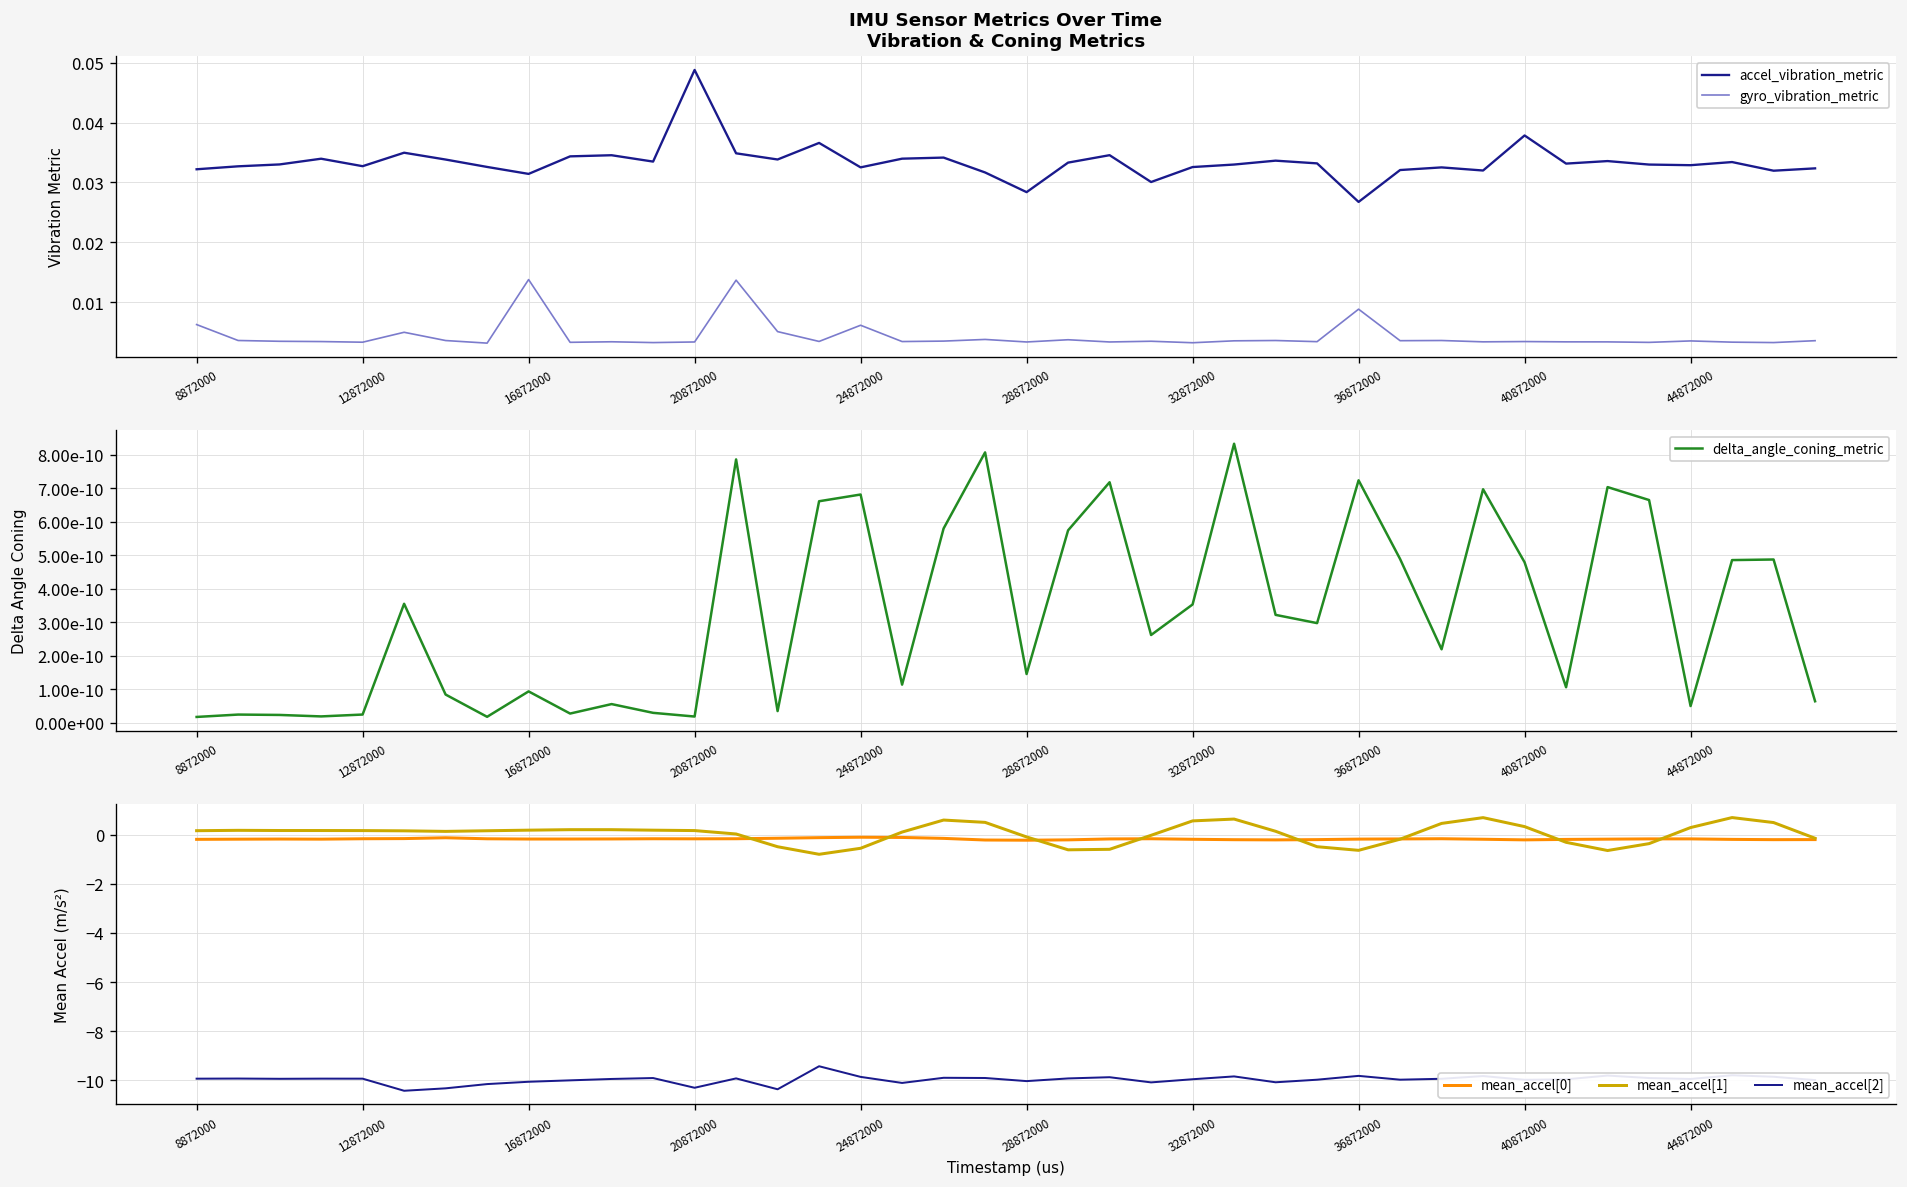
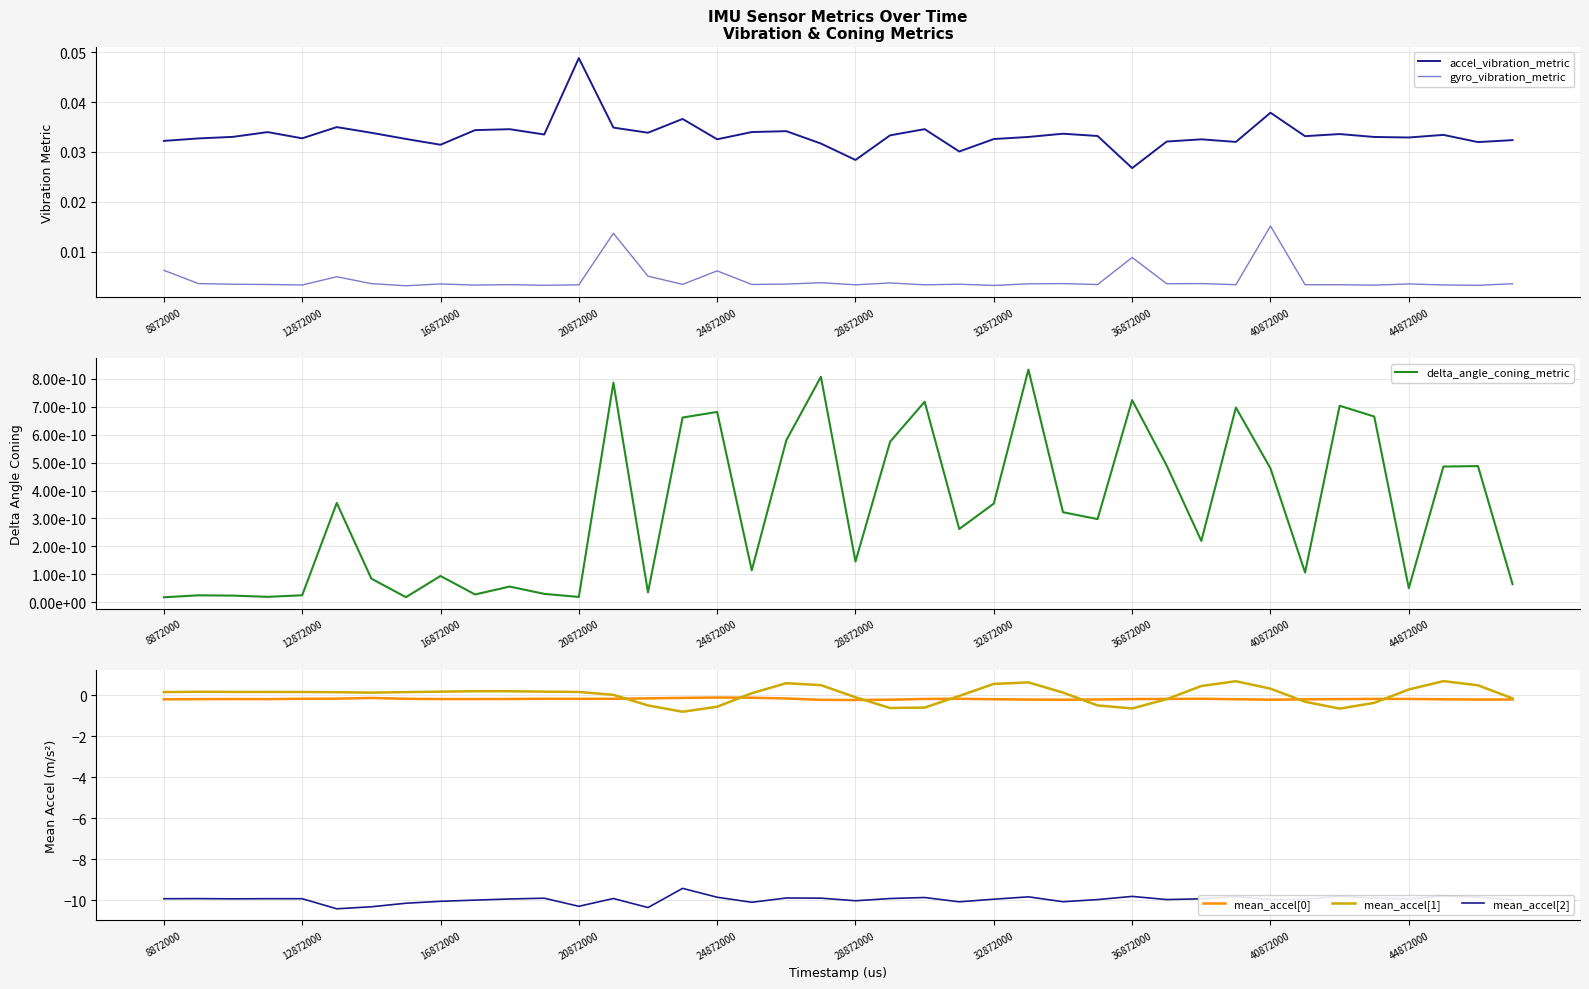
  {
    "IMU Sensor Metrics Over Time Vibration & Coning Metrics": {
      "accel_vibration_metric": {
        "8872000": 0.032,
        "12872000": 0.033,
        "16872000": 0.031,
        "20872000": 0.049,
        "24872000": 0.033,
        "28872000": 0.028,
        "32872000": 0.033,
        "36872000": 0.027,
        "40872000": 0.038,
        "44872000": 0.033
      },
      "gyro_vibration_metric": {
        "8872000": 0.006,
        "12872000": 0.003,
-       "16872000": 0.014,
+       "16872000": 0.004,
        "20872000": 0.003,
        "24872000": 0.006,
        "28872000": 0.003,
        "32872000": 0.003,
        "36872000": 0.009,
-       "40872000": 0.003,
+       "40872000": 0.015,
        "44872000": 0.004
      }
    }
  }
